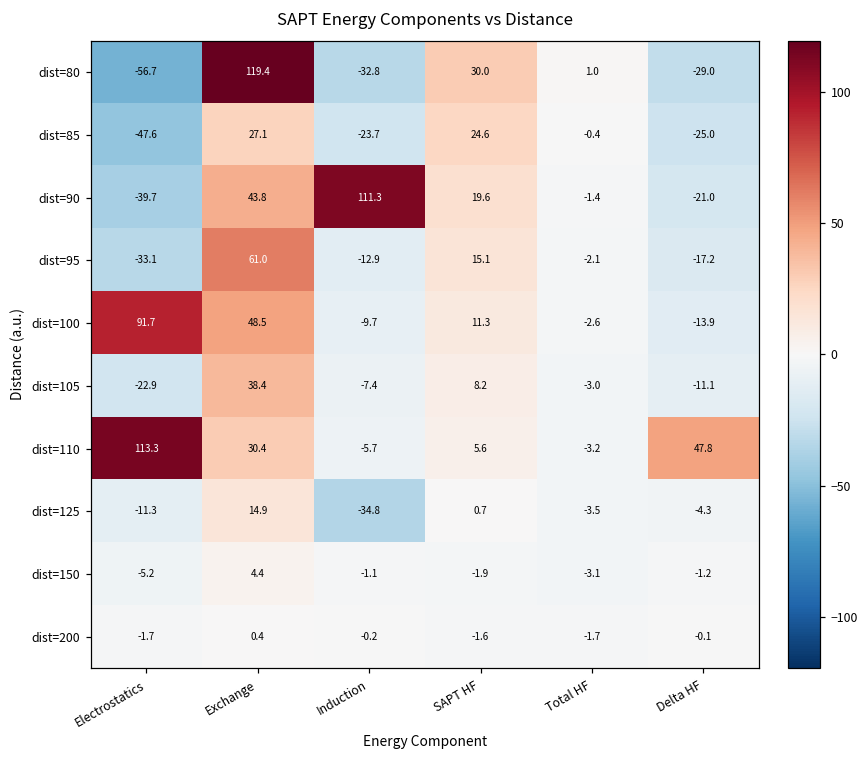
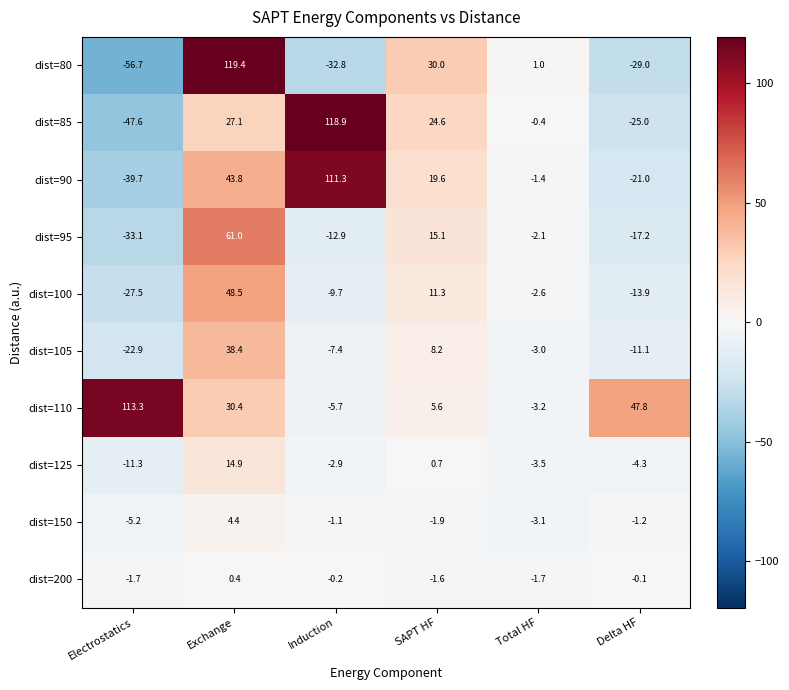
  {
    "dist=80": {
      "Electrostatics": -56.7,
      "Exchange": 119.4,
      "Induction": -32.8,
      "SAPT HF": 30.0,
      "Total HF": 1.0,
      "Delta HF": -29.0
    },
    "dist=85": {
      "Electrostatics": -47.6,
      "Exchange": 27.1,
-     "Induction": -23.7,
+     "Induction": 118.9,
      "SAPT HF": 24.6,
      "Total HF": -0.4,
      "Delta HF": -25.0
    },
    "dist=90": {
      "Electrostatics": -39.7,
      "Exchange": 43.8,
      "Induction": 111.3,
      "SAPT HF": 19.6,
      "Total HF": -1.4,
      "Delta HF": -21.0
    },
    "dist=95": {
      "Electrostatics": -33.1,
      "Exchange": 61.0,
      "Induction": -12.9,
      "SAPT HF": 15.1,
      "Total HF": -2.1,
      "Delta HF": -17.2
    },
    "dist=100": {
-     "Electrostatics": 91.7,
+     "Electrostatics": -27.5,
      "Exchange": 48.5,
      "Induction": -9.7,
      "SAPT HF": 11.3,
      "Total HF": -2.6,
      "Delta HF": -13.9
    },
    "dist=105": {
      "Electrostatics": -22.9,
      "Exchange": 38.4,
      "Induction": -7.4,
      "SAPT HF": 8.2,
      "Total HF": -3.0,
      "Delta HF": -11.1
    },
    "dist=110": {
      "Electrostatics": 113.3,
      "Exchange": 30.4,
      "Induction": -5.7,
      "SAPT HF": 5.6,
      "Total HF": -3.2,
      "Delta HF": 47.8
    },
    "dist=125": {
      "Electrostatics": -11.3,
      "Exchange": 14.9,
-     "Induction": -34.8,
+     "Induction": -2.9,
      "SAPT HF": 0.7,
      "Total HF": -3.5,
      "Delta HF": -4.3
    },
    "dist=150": {
      "Electrostatics": -5.2,
      "Exchange": 4.4,
      "Induction": -1.1,
      "SAPT HF": -1.9,
      "Total HF": -3.1,
      "Delta HF": -1.2
    },
    "dist=200": {
      "Electrostatics": -1.7,
      "Exchange": 0.4,
      "Induction": -0.2,
      "SAPT HF": -1.6,
      "Total HF": -1.7,
      "Delta HF": -0.1
    }
  }
